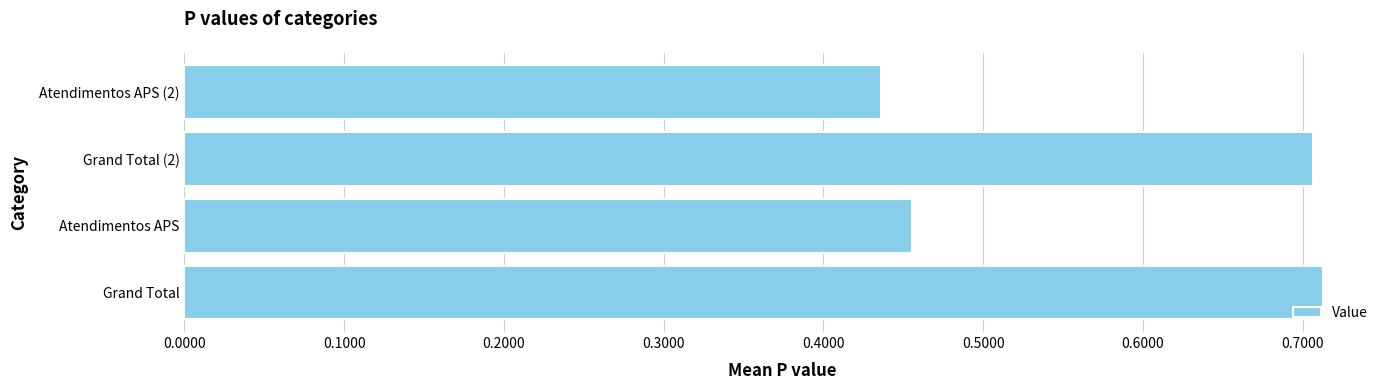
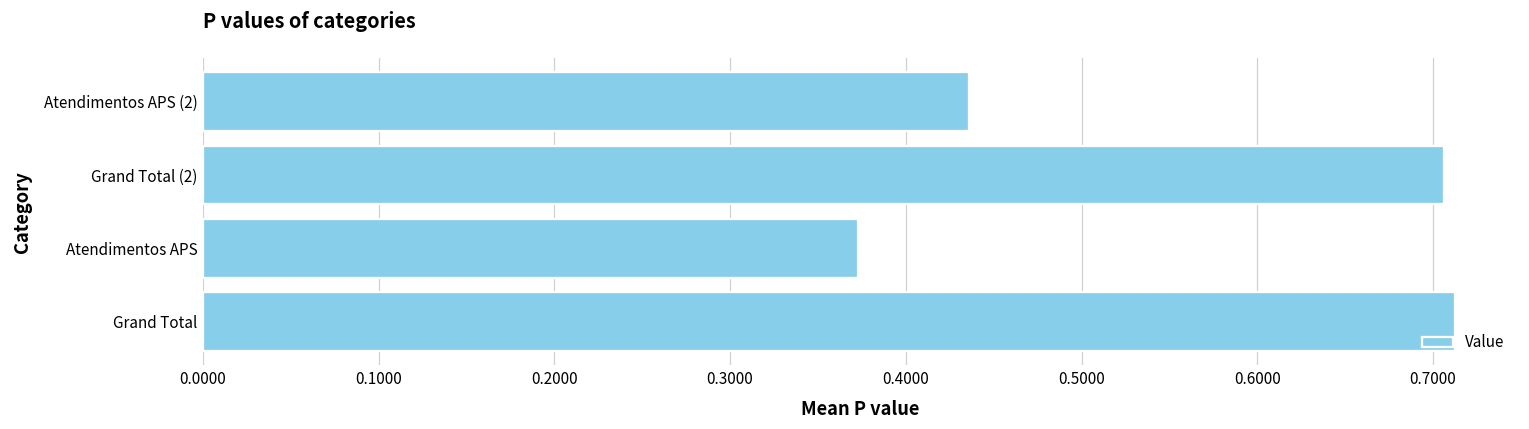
  {
    "Atendimentos APS (2)": 0.436,
    "Grand Total (2)": 0.706,
-   "Atendimentos APS": 0.455,
+   "Atendimentos APS": 0.373,
    "Grand Total": 0.713
  }
